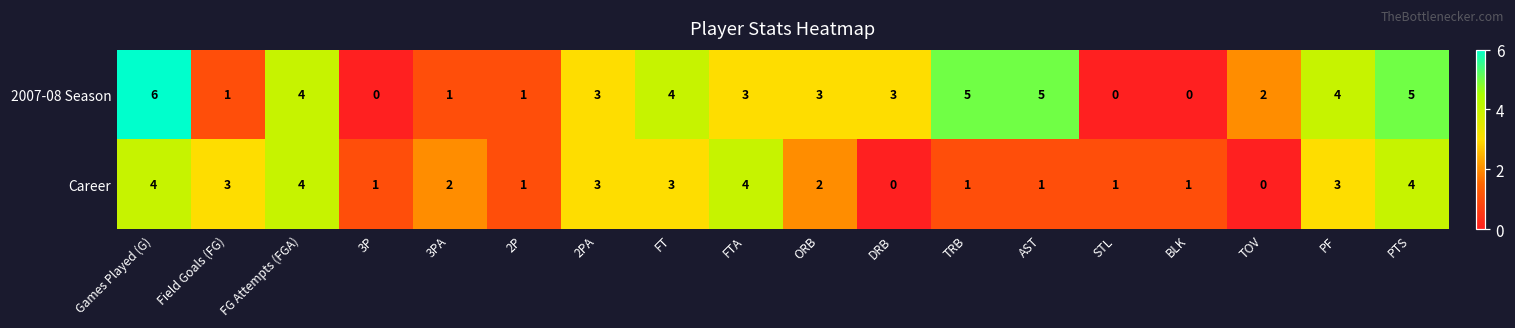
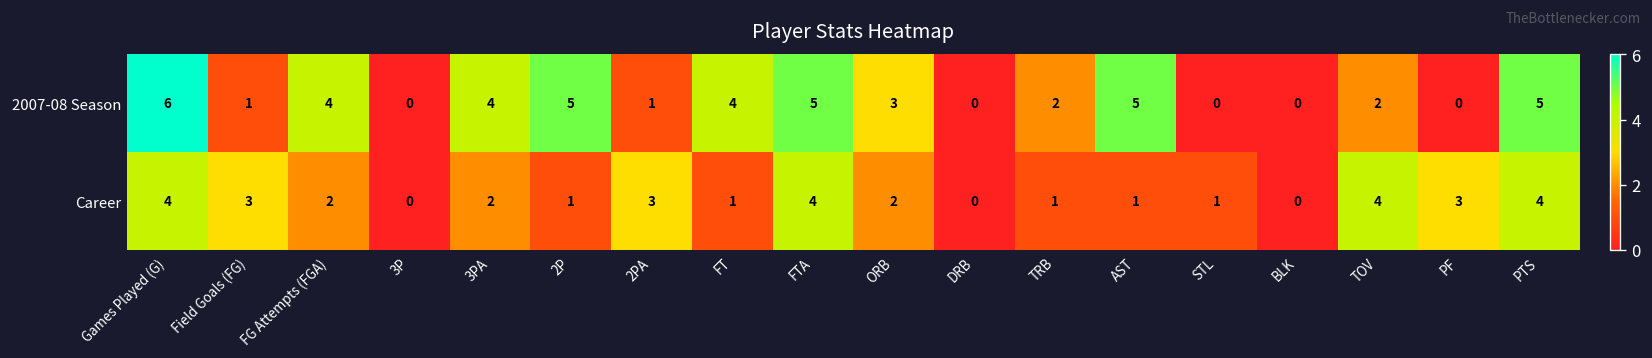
  {
    "2007-08 Season": {
      "Games Played (G)": 6,
      "Field Goals (FG)": 1,
      "FG Attempts (FGA)": 4,
      "3P": 0,
-     "3PA": 1,
-     "2P": 1,
-     "2PA": 3,
+     "3PA": 4,
+     "2P": 5,
+     "2PA": 1,
      "FT": 4,
-     "FTA": 3,
+     "FTA": 5,
      "ORB": 3,
-     "DRB": 3,
-     "TRB": 5,
+     "DRB": 0,
+     "TRB": 2,
      "AST": 5,
      "STL": 0,
      "BLK": 0,
      "TOV": 2,
-     "PF": 4,
+     "PF": 0,
      "PTS": 5
    },
    "Career": {
      "Games Played (G)": 4,
      "Field Goals (FG)": 3,
-     "FG Attempts (FGA)": 4,
-     "3P": 1,
+     "FG Attempts (FGA)": 2,
+     "3P": 0,
      "3PA": 2,
      "2P": 1,
      "2PA": 3,
-     "FT": 3,
+     "FT": 1,
      "FTA": 4,
      "ORB": 2,
      "DRB": 0,
      "TRB": 1,
      "AST": 1,
      "STL": 1,
-     "BLK": 1,
-     "TOV": 0,
+     "BLK": 0,
+     "TOV": 4,
      "PF": 3,
      "PTS": 4
    }
  }
